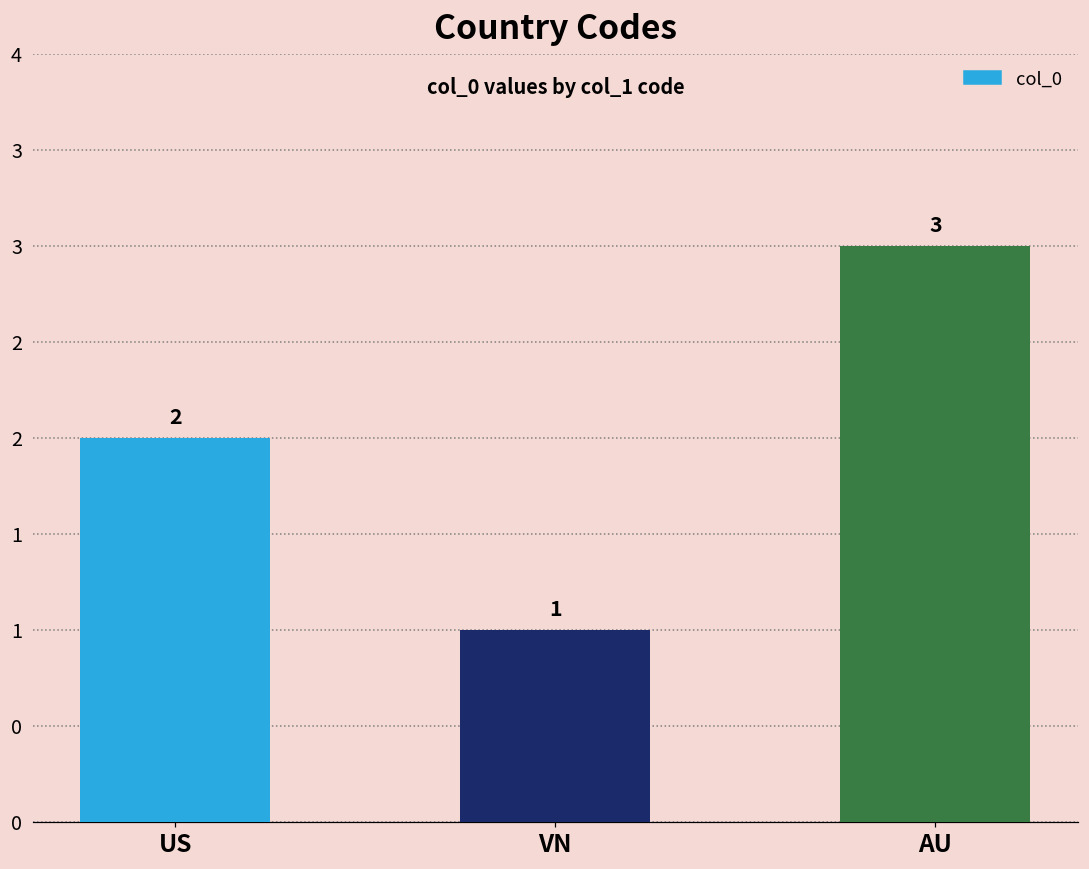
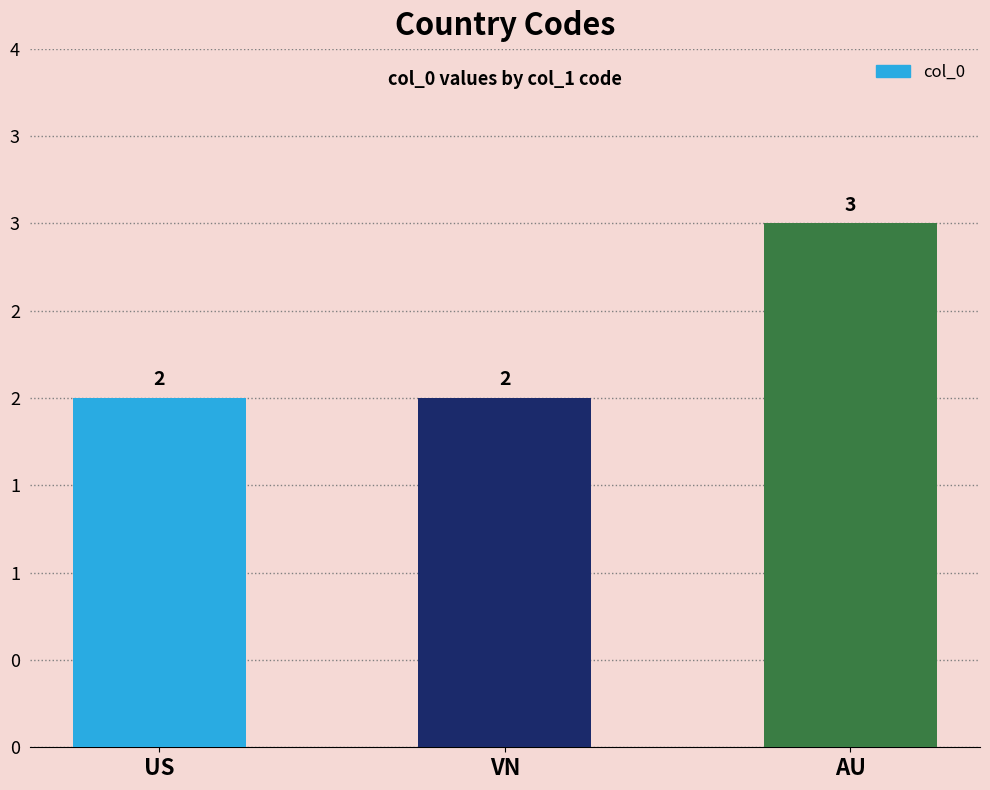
  {
    "US": 2,
-   "VN": 1,
+   "VN": 2,
    "AU": 3
  }
